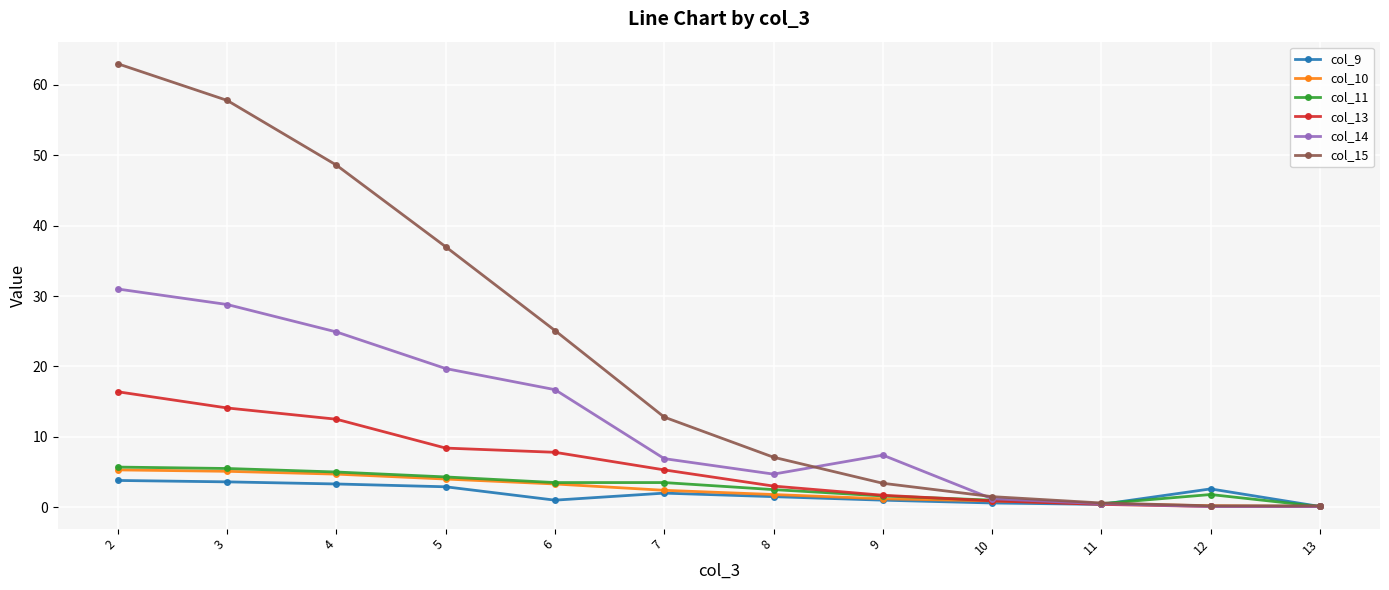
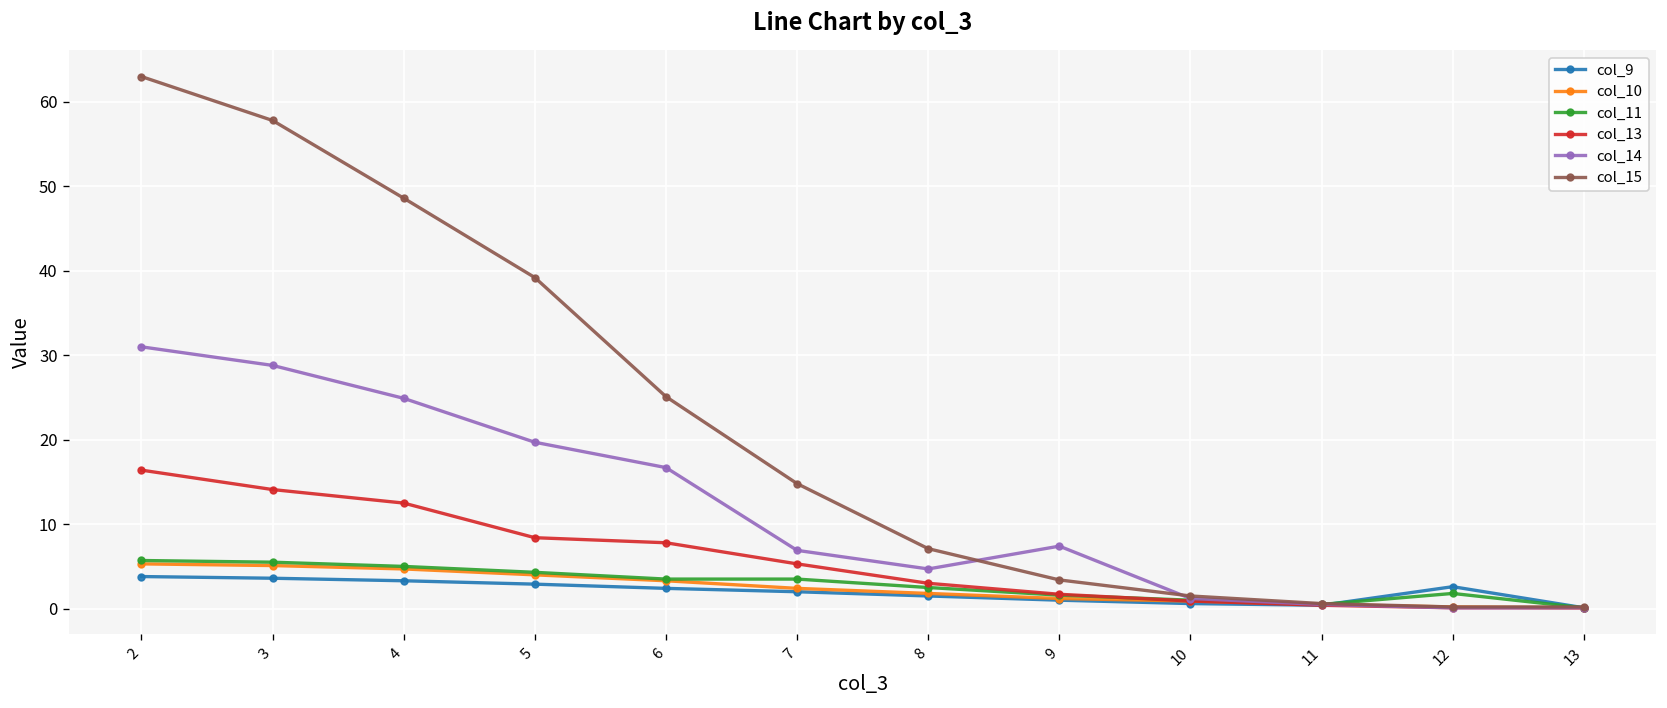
  {
    "col_9": {
      "2": 4,
      "3": 4,
      "4": 3,
      "5": 3,
-     "6": 1,
+     "6": 2,
      "7": 2,
      "12": 3
    },
    "col_10": {
      "2": 5,
      "3": 5,
      "7": 2
    },
    "col_11": {
      "2": 6,
      "3": 6,
      "7": 4,
      "8": 3,
      "12": 2
    },
    "col_13": {
      "2": 16,
      "3": 14,
      "4": 13,
      "5": 8,
      "6": 8,
      "7": 5,
      "8": 3
    },
    "col_14": {
      "2": 31,
      "3": 29,
      "4": 25,
      "5": 20,
      "6": 17,
      "7": 7,
      "8": 5,
      "9": 7
    },
    "col_15": {
      "2": 63,
      "3": 58,
      "4": 49,
-     "5": 37,
+     "5": 39,
      "6": 25,
-     "7": 13,
+     "7": 15,
      "8": 7,
      "9": 3
    }
  }
